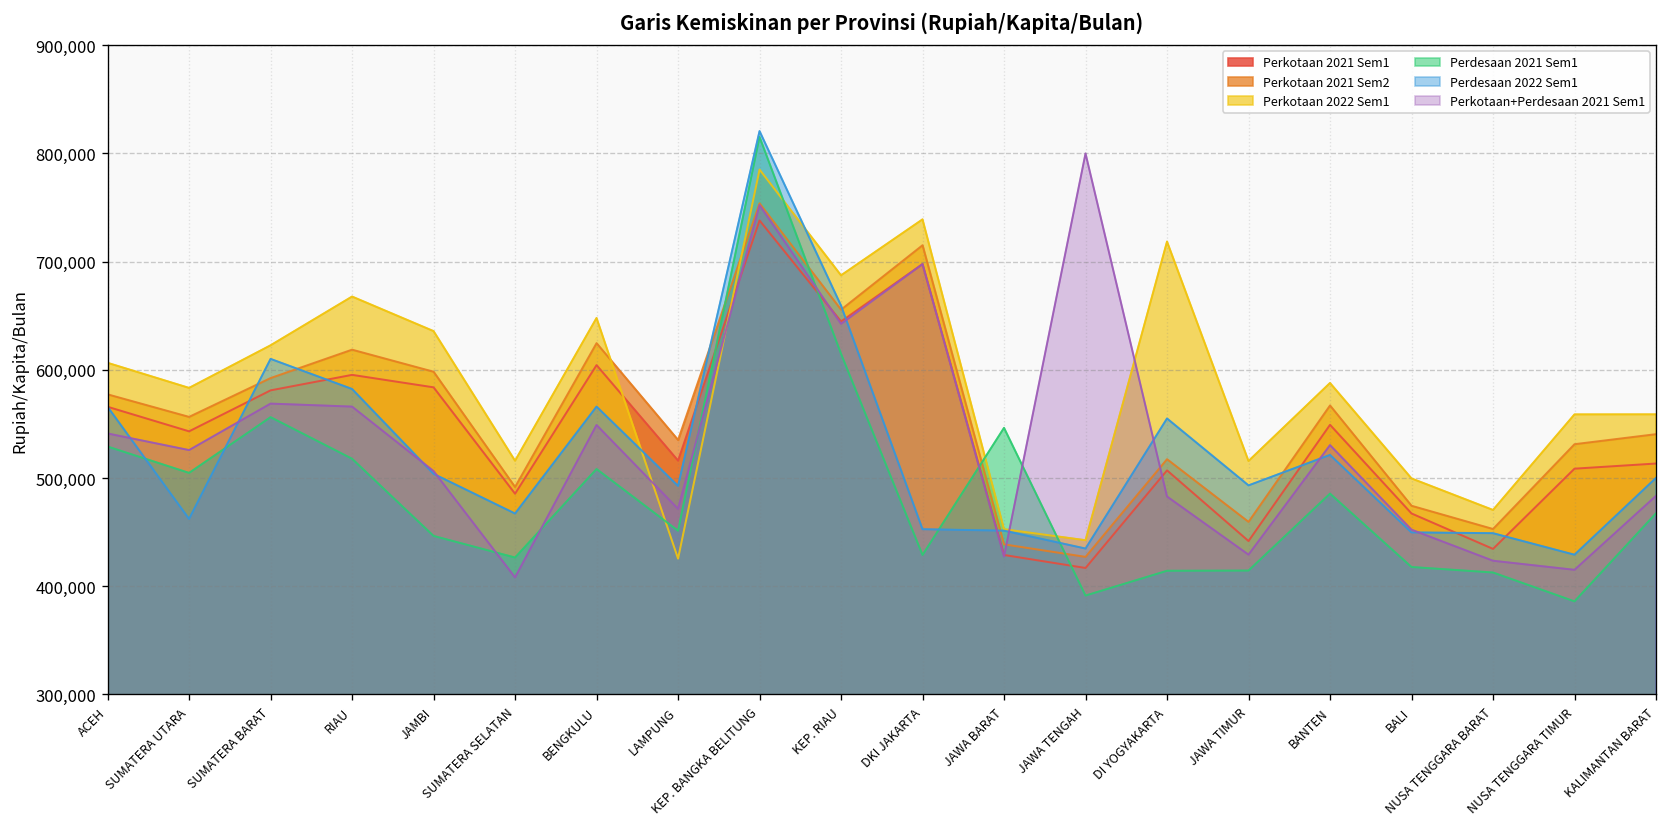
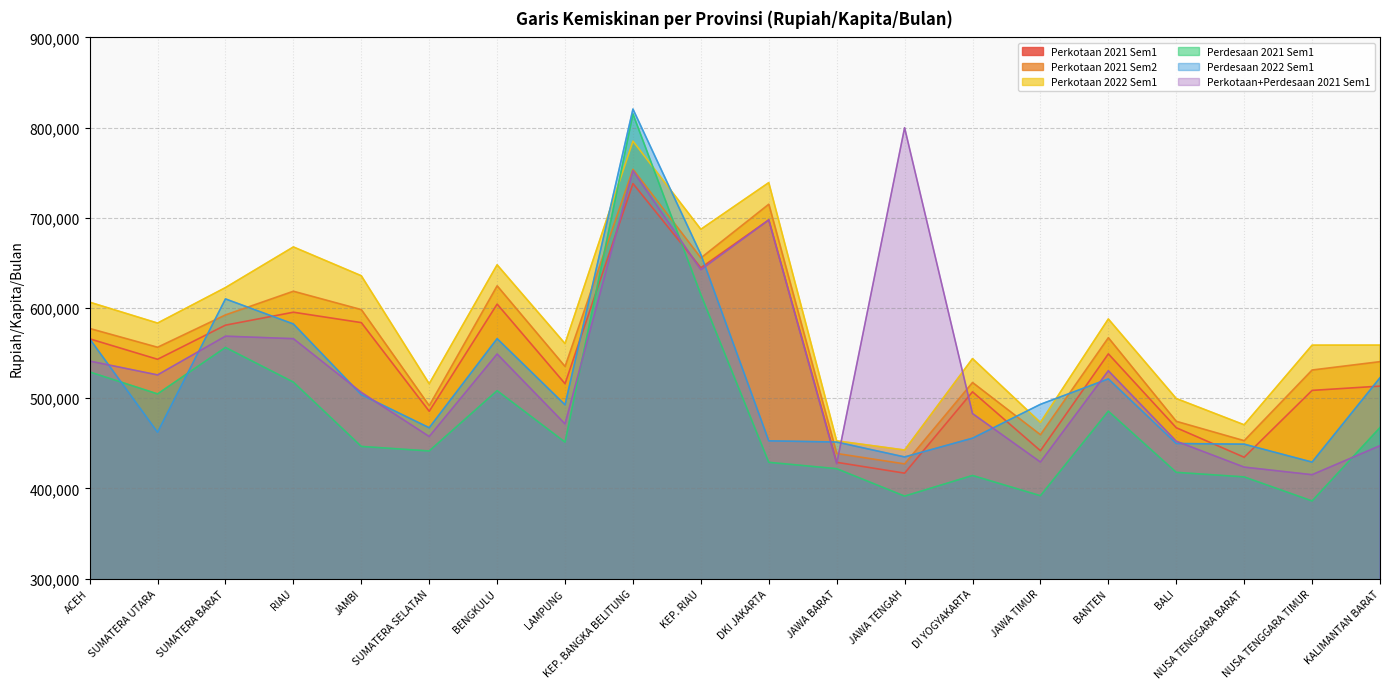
  {
    "Perkotaan 2022 Sem1": {
      "ACEH": "610,000",
      "SUMATERA UTARA": "580,000",
      "SUMATERA BARAT": "620,000",
      "RIAU": "670,000",
      "JAMBI": "640,000",
      "SUMATERA SELATAN": "520,000",
      "BENGKULU": "650,000",
-     "LAMPUNG": "430,000",
+     "LAMPUNG": "560,000",
      "KEP. BANGKA BELITUNG": "780,000",
      "KEP. RIAU": "690,000",
      "DKI JAKARTA": "740,000",
      "JAWA TENGAH": "440,000",
-     "DI YOGYAKARTA": "720,000",
-     "JAWA TIMUR": "520,000",
+     "DI YOGYAKARTA": "540,000",
+     "JAWA TIMUR": "470,000",
      "BANTEN": "590,000",
      "BALI": "500,000",
      "NUSA TENGGARA BARAT": "470,000",
      "NUSA TENGGARA TIMUR": "560,000",
      "KALIMANTAN BARAT": "560,000"
    },
    "Perdesaan 2021 Sem1": {
      "ACEH": "530,000",
      "SUMATERA UTARA": "500,000",
      "SUMATERA BARAT": "560,000",
      "RIAU": "520,000",
      "JAMBI": "450,000",
-     "SUMATERA SELATAN": "430,000",
+     "SUMATERA SELATAN": "440,000",
      "BENGKULU": "510,000",
      "LAMPUNG": "450,000",
      "KEP. BANGKA BELITUNG": "820,000",
      "KEP. RIAU": "610,000",
      "DKI JAKARTA": "430,000",
-     "JAWA BARAT": "550,000",
+     "JAWA BARAT": "420,000",
      "JAWA TENGAH": "390,000",
      "DI YOGYAKARTA": "410,000",
-     "JAWA TIMUR": "410,000",
+     "JAWA TIMUR": "390,000",
      "BANTEN": "490,000",
      "BALI": "420,000",
      "NUSA TENGGARA BARAT": "410,000",
      "NUSA TENGGARA TIMUR": "390,000",
      "KALIMANTAN BARAT": "470,000"
    },
    "Perdesaan 2022 Sem1": {
      "SUMATERA UTARA": "460,000",
      "SUMATERA BARAT": "610,000",
      "RIAU": "580,000",
      "SUMATERA SELATAN": "470,000",
      "BENGKULU": "570,000",
      "LAMPUNG": "490,000",
      "KEP. BANGKA BELITUNG": "820,000",
      "KEP. RIAU": "660,000",
      "DKI JAKARTA": "450,000",
      "JAWA TENGAH": "430,000",
-     "DI YOGYAKARTA": "550,000",
+     "DI YOGYAKARTA": "460,000",
      "JAWA TIMUR": "490,000",
      "BANTEN": "520,000",
      "NUSA TENGGARA BARAT": "450,000",
      "NUSA TENGGARA TIMUR": "430,000",
-     "KALIMANTAN BARAT": "500,000"
+     "KALIMANTAN BARAT": "520,000"
    },
    "Perkotaan+Perdesaan 2021 Sem1": {
      "ACEH": "540,000",
      "SUMATERA UTARA": "530,000",
      "SUMATERA BARAT": "570,000",
      "RIAU": "570,000",
-     "SUMATERA SELATAN": "410,000",
+     "SUMATERA SELATAN": "460,000",
      "BENGKULU": "550,000",
      "LAMPUNG": "470,000",
      "JAWA TENGAH": "800,000",
      "DI YOGYAKARTA": "480,000",
      "JAWA TIMUR": "430,000",
      "BANTEN": "530,000",
      "NUSA TENGGARA BARAT": "420,000",
      "NUSA TENGGARA TIMUR": "420,000",
-     "KALIMANTAN BARAT": "480,000"
+     "KALIMANTAN BARAT": "450,000"
    }
  }
